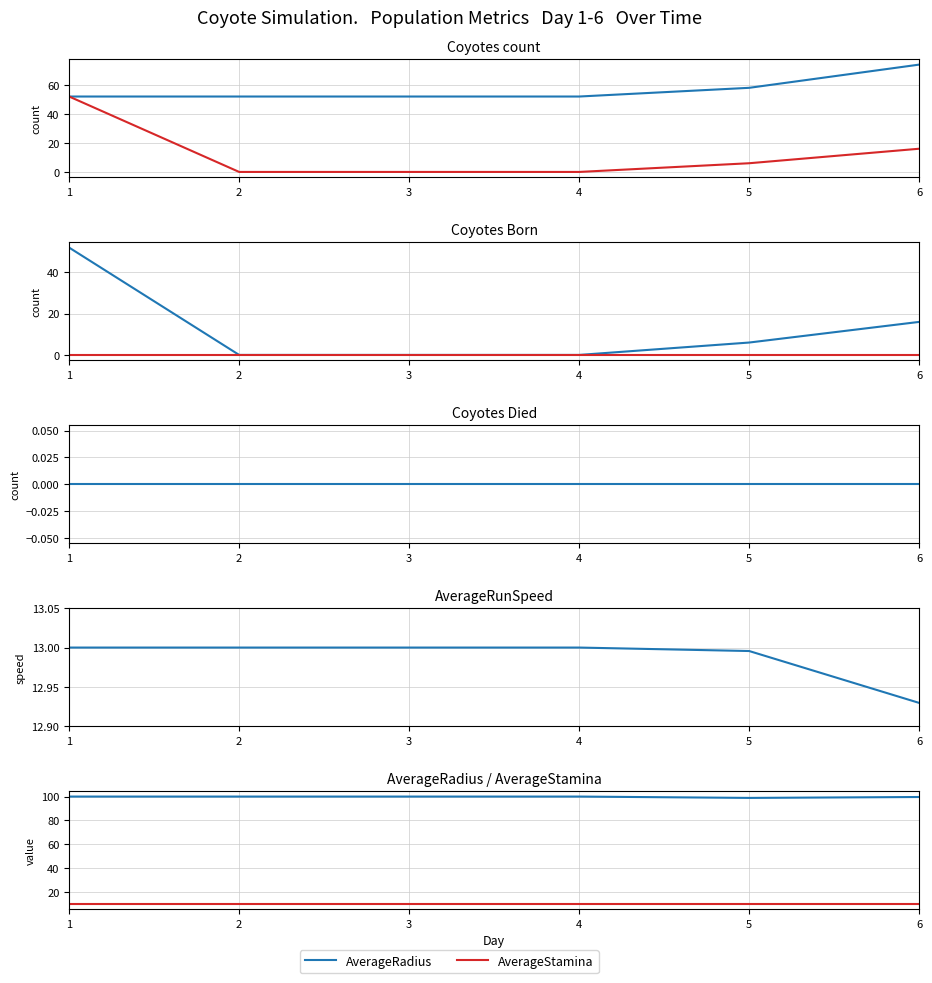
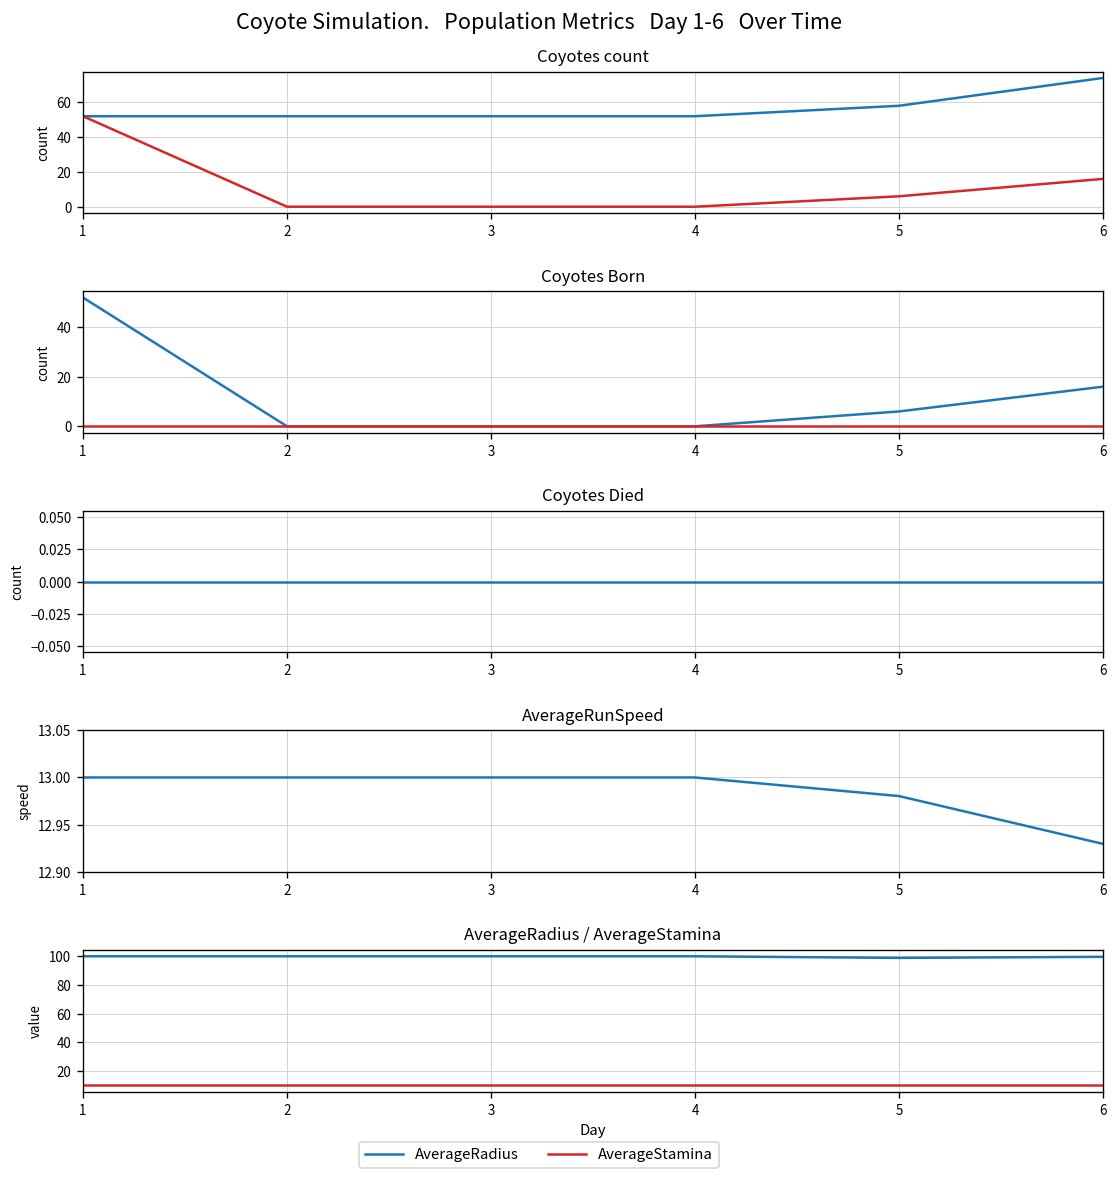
  {
    "Coyotes Died": {
      "1": 0.000,
      "2": 0.000,
      "3": 0.000,
      "4": 0.000,
      "5": 0.000,
      "6": 0.000
    },
    "AverageRunSpeed": {
      "1": 13.00,
      "2": 13.00,
      "3": 13.00,
      "4": 13.00,
-     "5": 13.00,
+     "5": 12.98,
      "6": 12.93
    },
    "AverageRadius / AverageStamina": {
      "AverageRadius": {
        "1": 100,
        "2": 100,
        "3": 100,
        "4": 100,
        "5": 99,
        "6": 100
      },
      "AverageStamina": {
        "1": 10,
        "2": 10,
        "3": 10,
        "4": 10,
        "5": 10,
        "6": 10
      }
    }
  }
